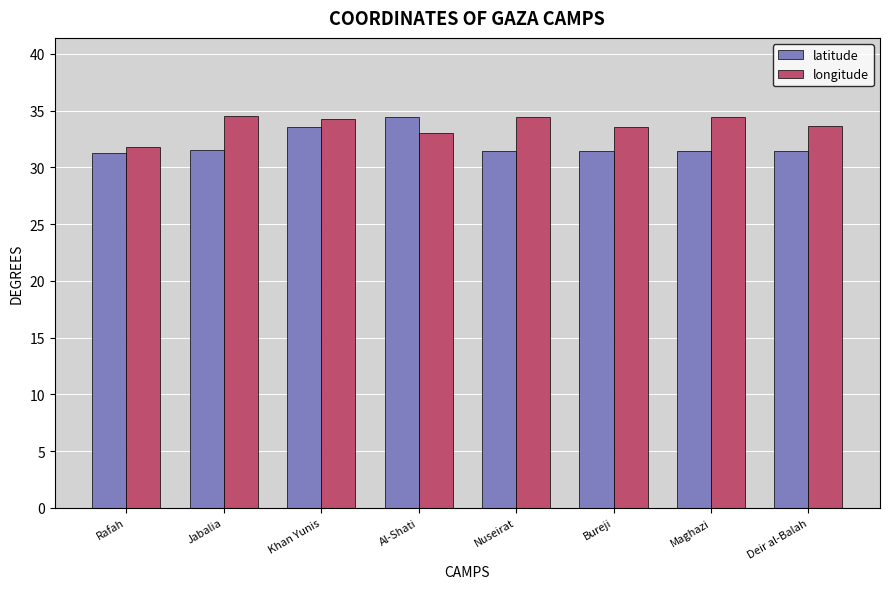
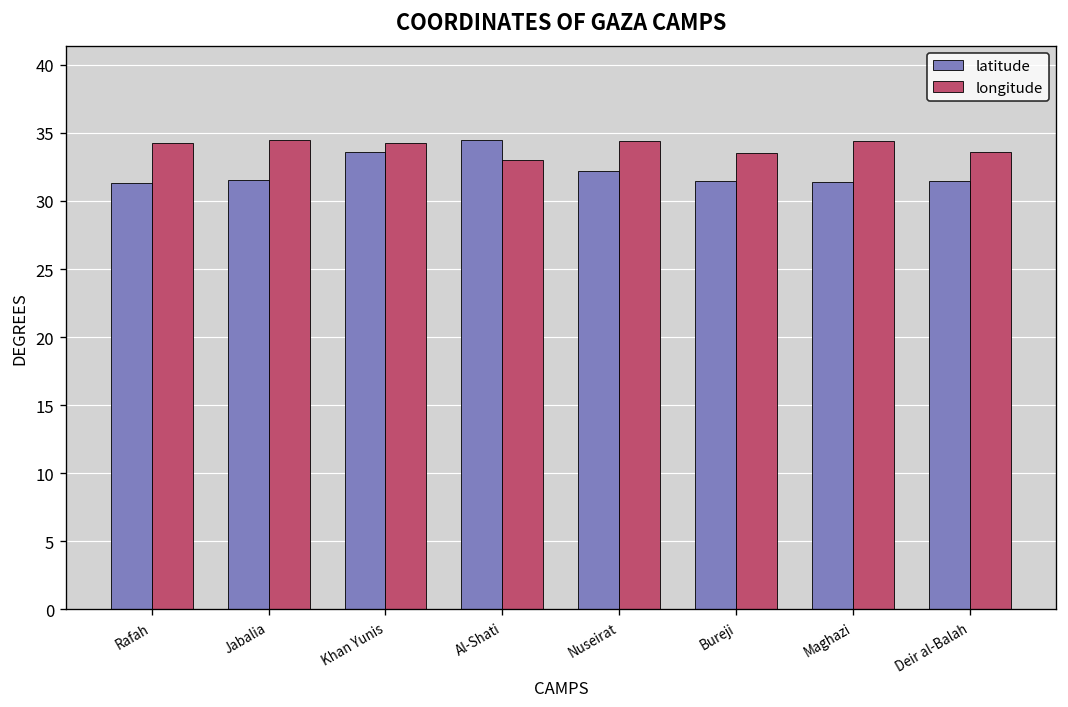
  {
    "latitude": {
      "Rafah": 31.3,
      "Jabalia": 31.5,
      "Khan Yunis": 33.6,
      "Al-Shati": 34.4,
-     "Nuseirat": 31.4,
+     "Nuseirat": 32.2,
      "Bureji": 31.4,
      "Maghazi": 31.4,
      "Deir al-Balah": 31.4
    },
    "longitude": {
-     "Rafah": 31.8,
+     "Rafah": 34.3,
      "Jabalia": 34.5,
      "Khan Yunis": 34.3,
      "Al-Shati": 33.0,
      "Nuseirat": 34.4,
      "Bureji": 33.5,
      "Maghazi": 34.4,
      "Deir al-Balah": 33.6
    }
  }
